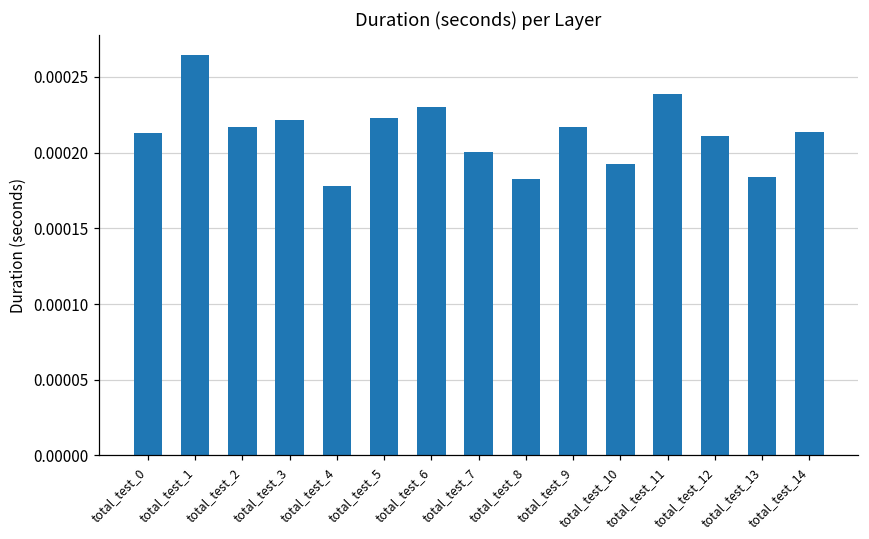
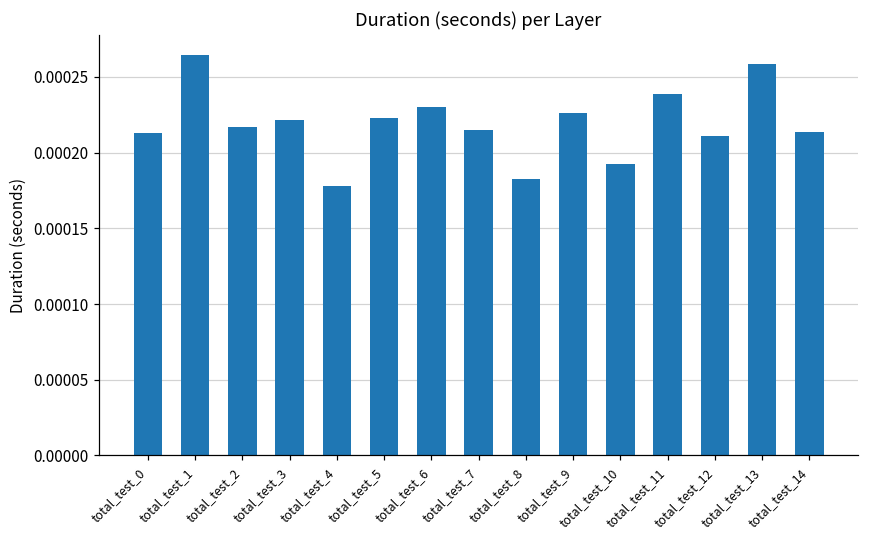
  {
    "total_test_0": 0.000213,
    "total_test_1": 0.000265,
    "total_test_2": 0.000217,
    "total_test_3": 0.000222,
    "total_test_4": 0.000178,
    "total_test_5": 0.000223,
    "total_test_6": 0.000230,
-   "total_test_7": 0.000200,
+   "total_test_7": 0.000215,
    "total_test_8": 0.000182,
-   "total_test_9": 0.000217,
+   "total_test_9": 0.000226,
    "total_test_10": 0.000192,
    "total_test_11": 0.000238,
    "total_test_12": 0.000211,
-   "total_test_13": 0.000184,
+   "total_test_13": 0.000259,
    "total_test_14": 0.000214
  }
